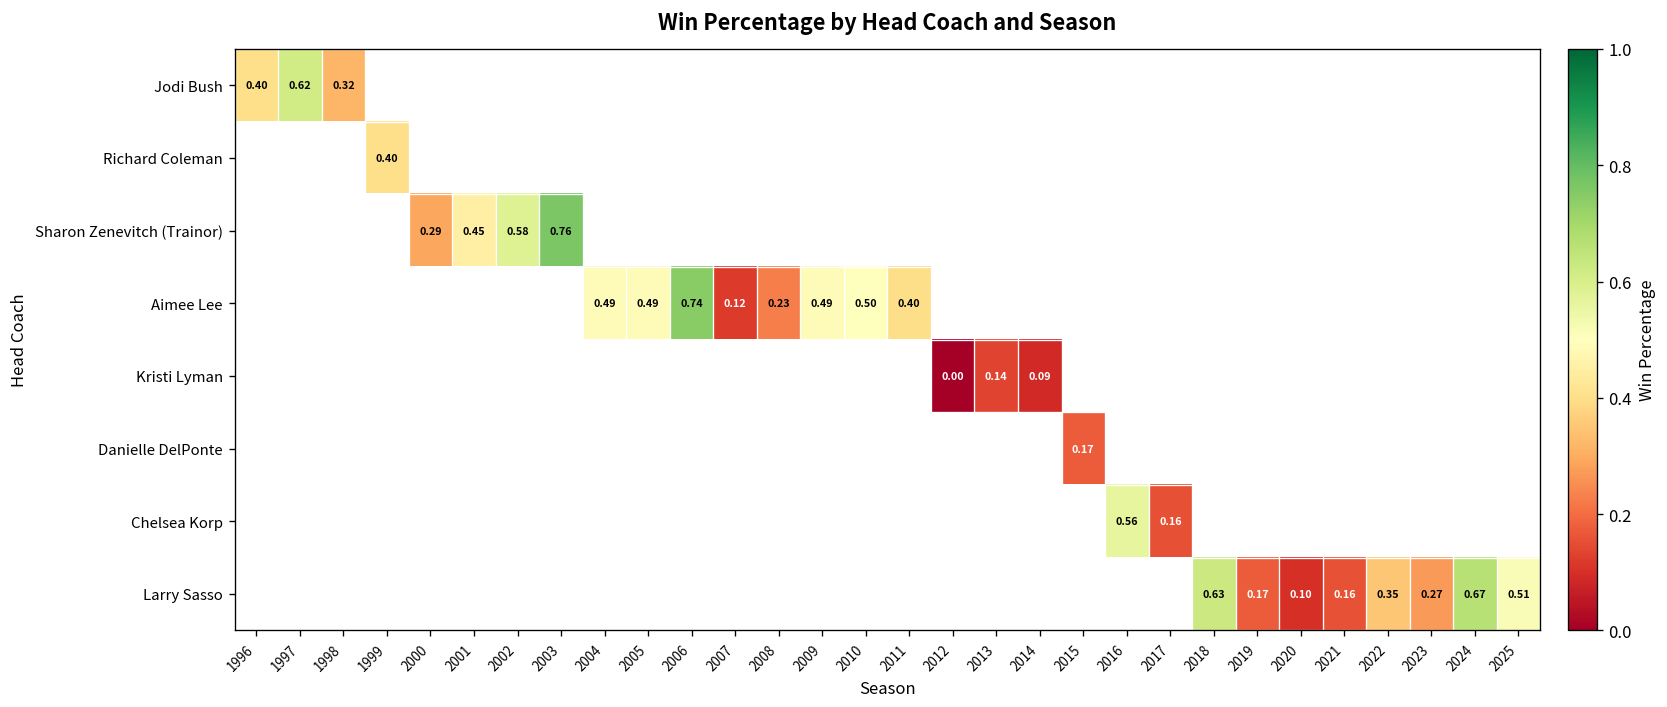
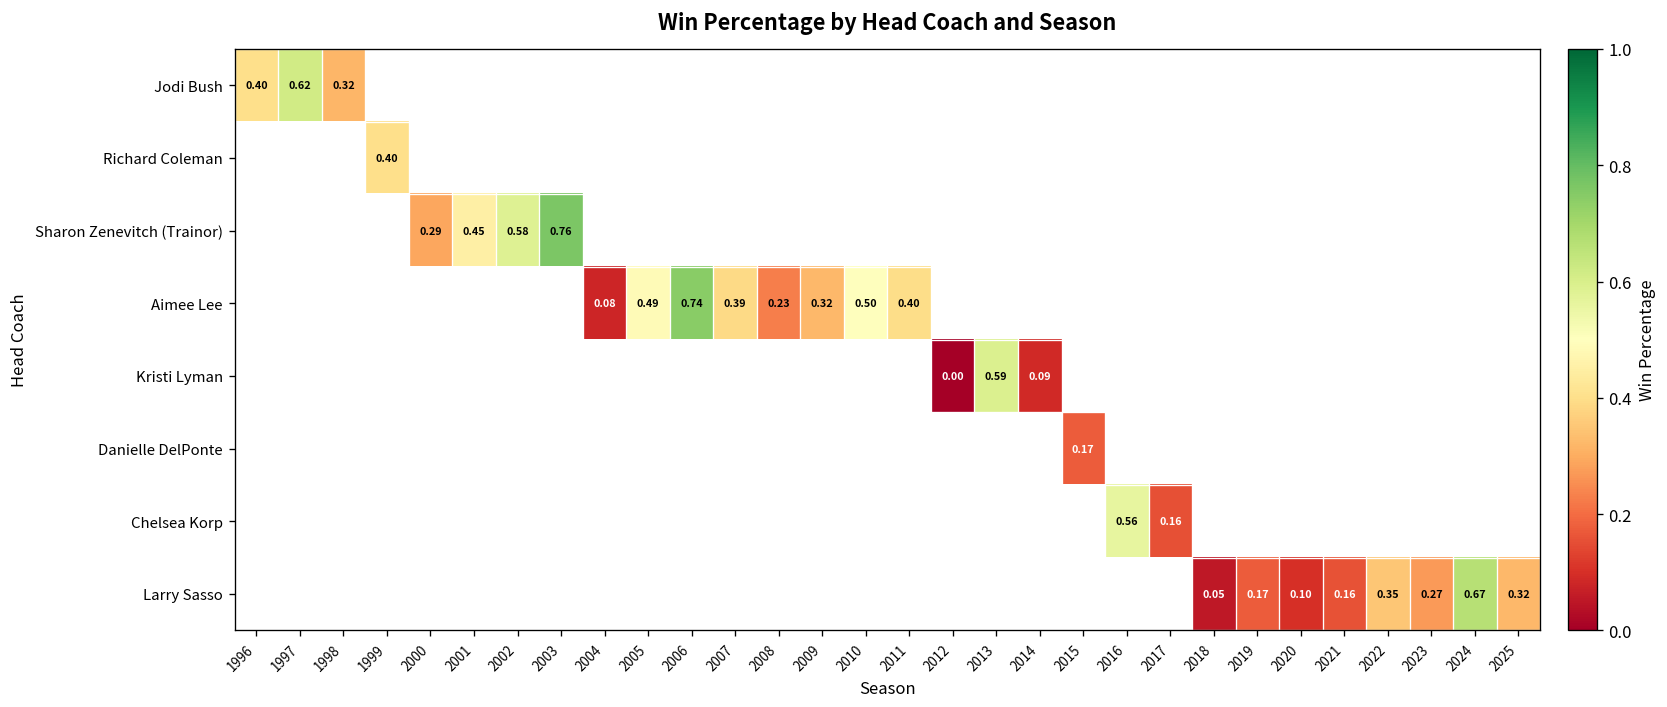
  {
    "Jodi Bush": {
      "1996": 0.40,
      "1997": 0.62,
      "1998": 0.32
    },
    "Richard Coleman": {
      "1999": 0.40
    },
    "Sharon Zenevitch (Trainor)": {
      "2000": 0.29,
      "2001": 0.45,
      "2002": 0.58,
      "2003": 0.76
    },
    "Aimee Lee": {
-     "2004": 0.49,
+     "2004": 0.08,
      "2005": 0.49,
      "2006": 0.74,
-     "2007": 0.12,
+     "2007": 0.39,
      "2008": 0.23,
-     "2009": 0.49,
+     "2009": 0.32,
      "2010": 0.50,
      "2011": 0.40
    },
    "Kristi Lyman": {
      "2012": 0.00,
-     "2013": 0.14,
+     "2013": 0.59,
      "2014": 0.09
    },
    "Danielle DelPonte": {
      "2015": 0.17
    },
    "Chelsea Korp": {
      "2016": 0.56,
      "2017": 0.16
    },
    "Larry Sasso": {
-     "2018": 0.63,
+     "2018": 0.05,
      "2019": 0.17,
      "2020": 0.10,
      "2021": 0.16,
      "2022": 0.35,
      "2023": 0.27,
      "2024": 0.67,
-     "2025": 0.51
+     "2025": 0.32
    }
  }
